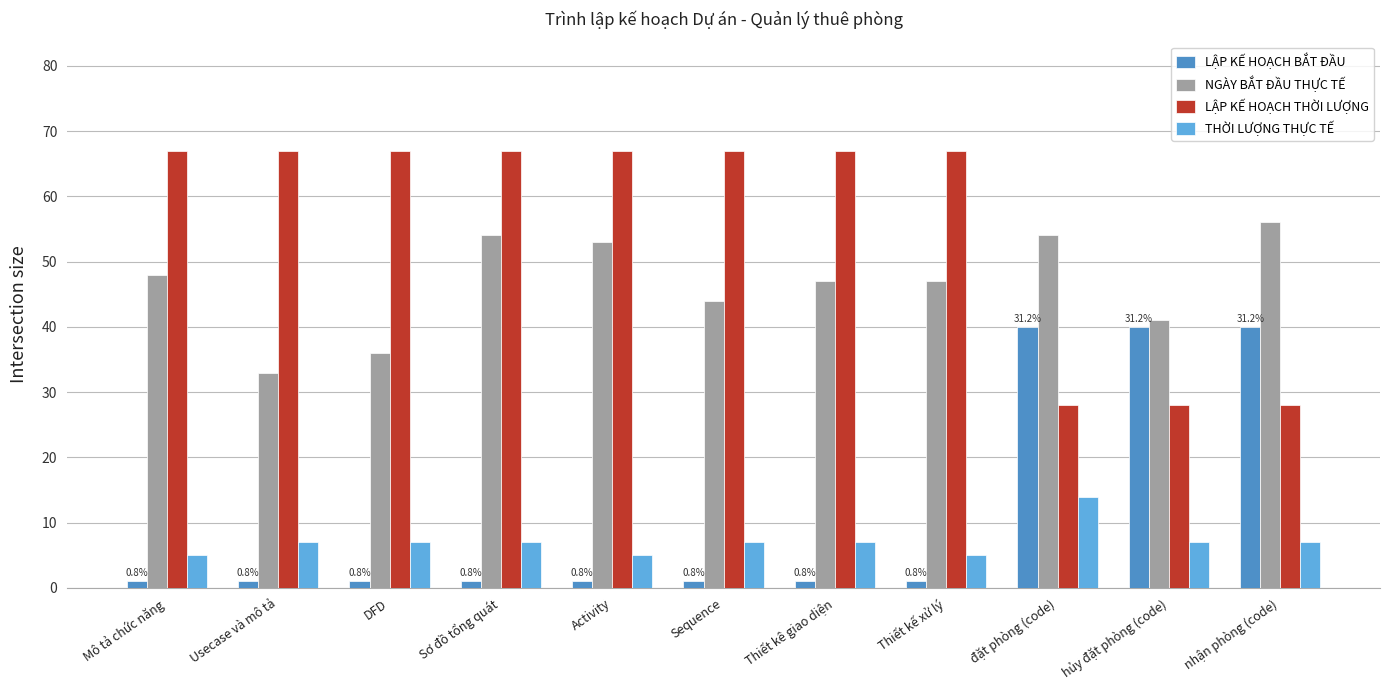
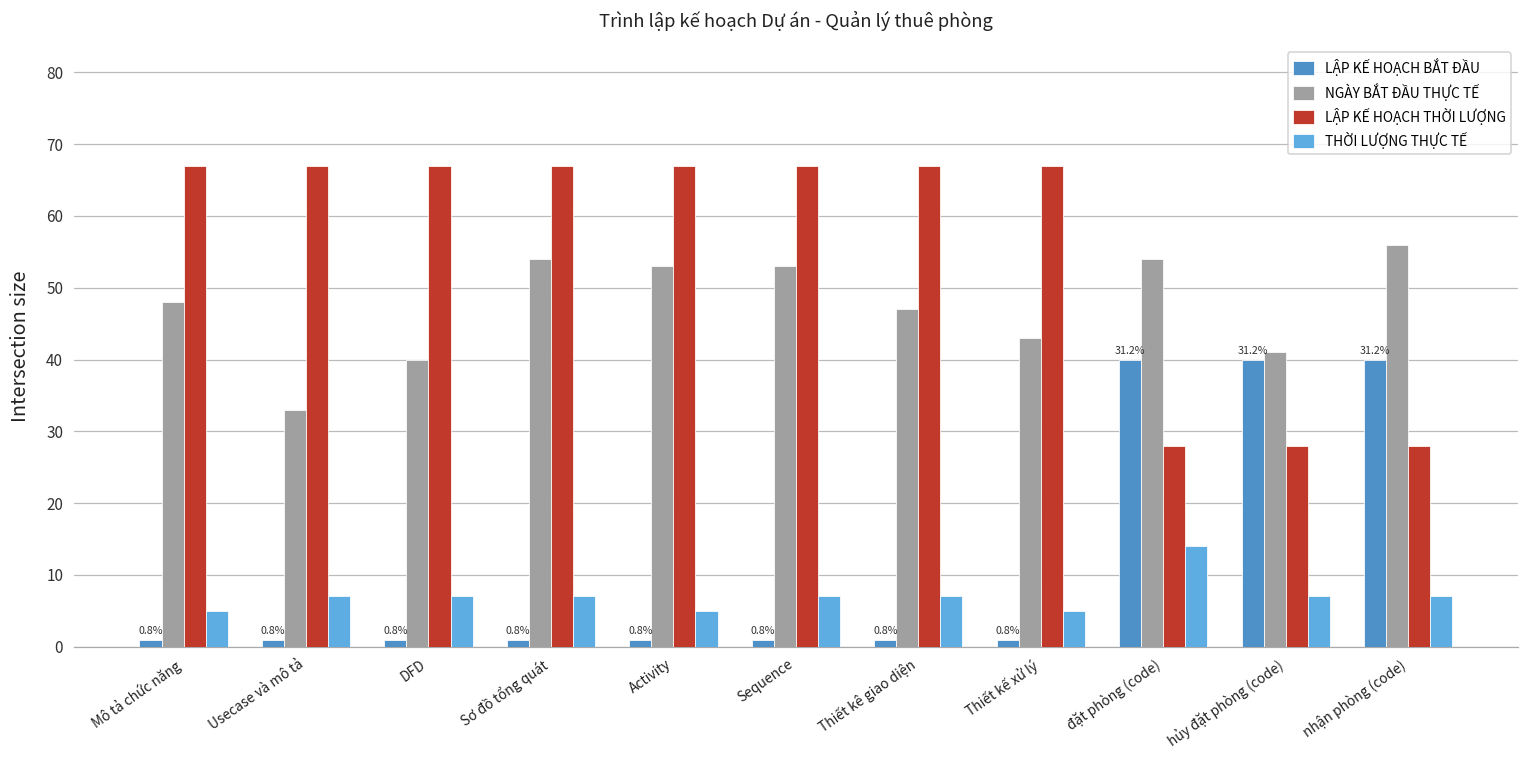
  {
    "NGÀY BẮT ĐẦU THỰC TẾ": {
      "Mô tả chức năng": 48,
      "Usecase và mô tả": 33,
-     "DFD": 36,
+     "DFD": 40,
      "Sơ đồ tổng quát": 54,
      "Activity": 53,
-     "Sequence": 44,
+     "Sequence": 53,
      "Thiết kê giao diện": 47,
-     "Thiết kế xử lý": 47,
+     "Thiết kế xử lý": 43,
      "đặt phòng (code)": 54,
      "hủy đặt phòng (code)": 41,
      "nhận phòng (code)": 56
    },
    "LẬP KẾ HOẠCH THỜI LƯỢNG": {
      "Mô tả chức năng": 67,
      "Usecase và mô tả": 67,
      "DFD": 67,
      "Sơ đồ tổng quát": 67,
      "Activity": 67,
      "Sequence": 67,
      "Thiết kê giao diện": 67,
      "Thiết kế xử lý": 67,
      "đặt phòng (code)": 28,
      "hủy đặt phòng (code)": 28,
      "nhận phòng (code)": 28
    }
  }
